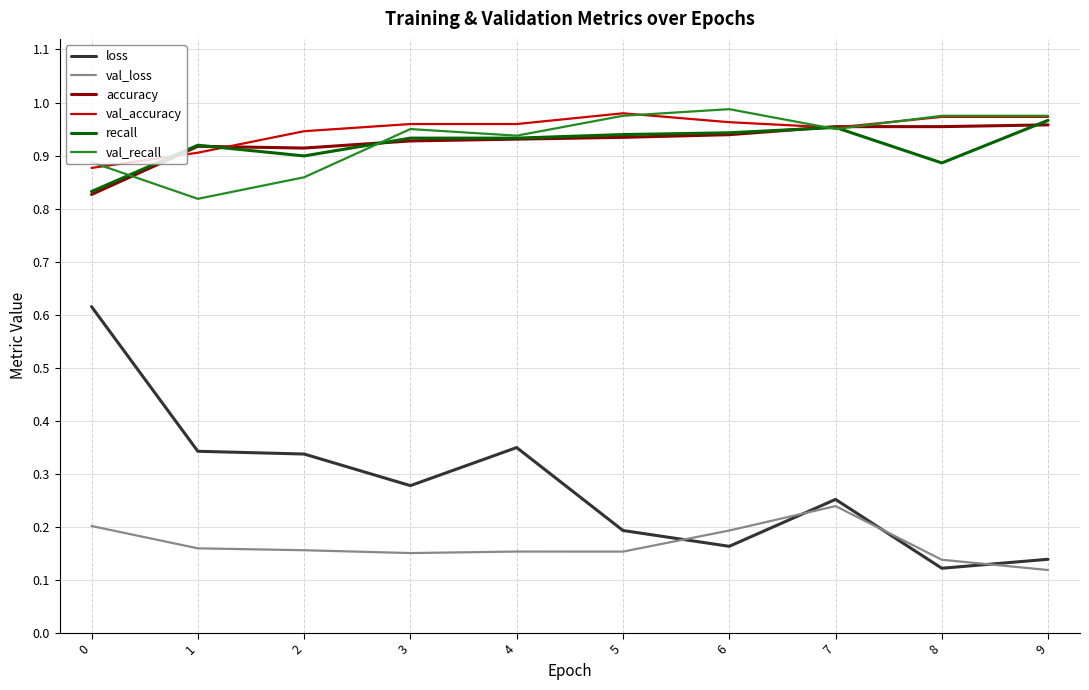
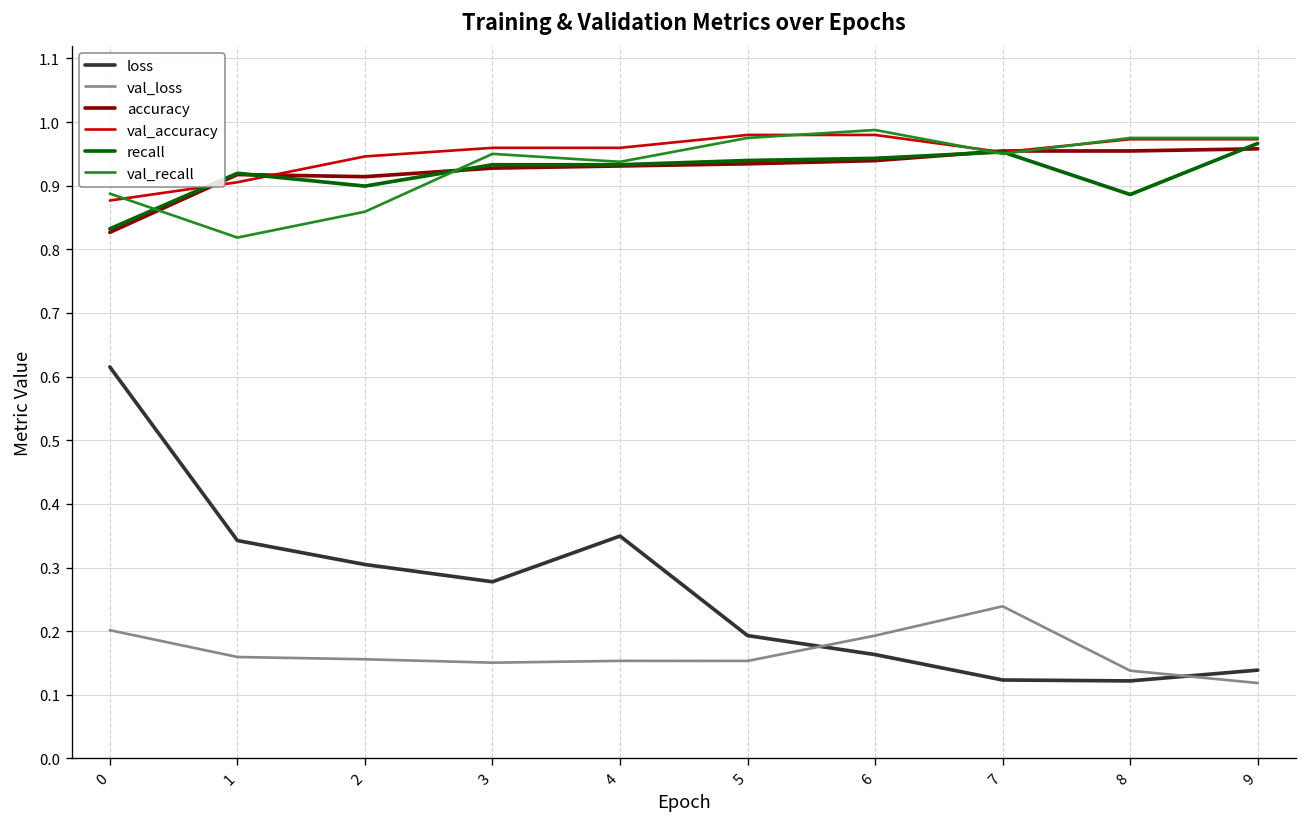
  {
    "loss": {
      "0": 0.62,
      "1": 0.34,
-     "2": 0.34,
+     "2": 0.30,
      "3": 0.28,
      "4": 0.35,
      "5": 0.19,
      "6": 0.16,
-     "7": 0.25,
+     "7": 0.12,
      "8": 0.12,
      "9": 0.14
    },
    "val_loss": {
      "0": 0.20,
      "1": 0.16,
      "2": 0.16,
      "3": 0.15,
      "4": 0.15,
      "5": 0.15,
      "6": 0.19,
      "7": 0.24,
      "8": 0.14,
      "9": 0.12
    },
    "accuracy": {
      "0": 0.83,
      "2": 0.91,
      "3": 0.93,
      "5": 0.93,
      "8": 0.95,
      "9": 0.96
    },
    "val_accuracy": {
      "0": 0.88,
      "1": 0.91,
      "2": 0.95,
      "3": 0.96,
      "4": 0.96,
-     "6": 0.96
+     "6": 0.98
    },
    "recall": {
      "0": 0.83,
      "2": 0.90,
      "3": 0.93,
      "5": 0.94,
      "8": 0.89,
      "9": 0.97
    },
    "val_recall": {
      "1": 0.82,
      "2": 0.86,
      "3": 0.95,
      "6": 0.99
    }
  }
